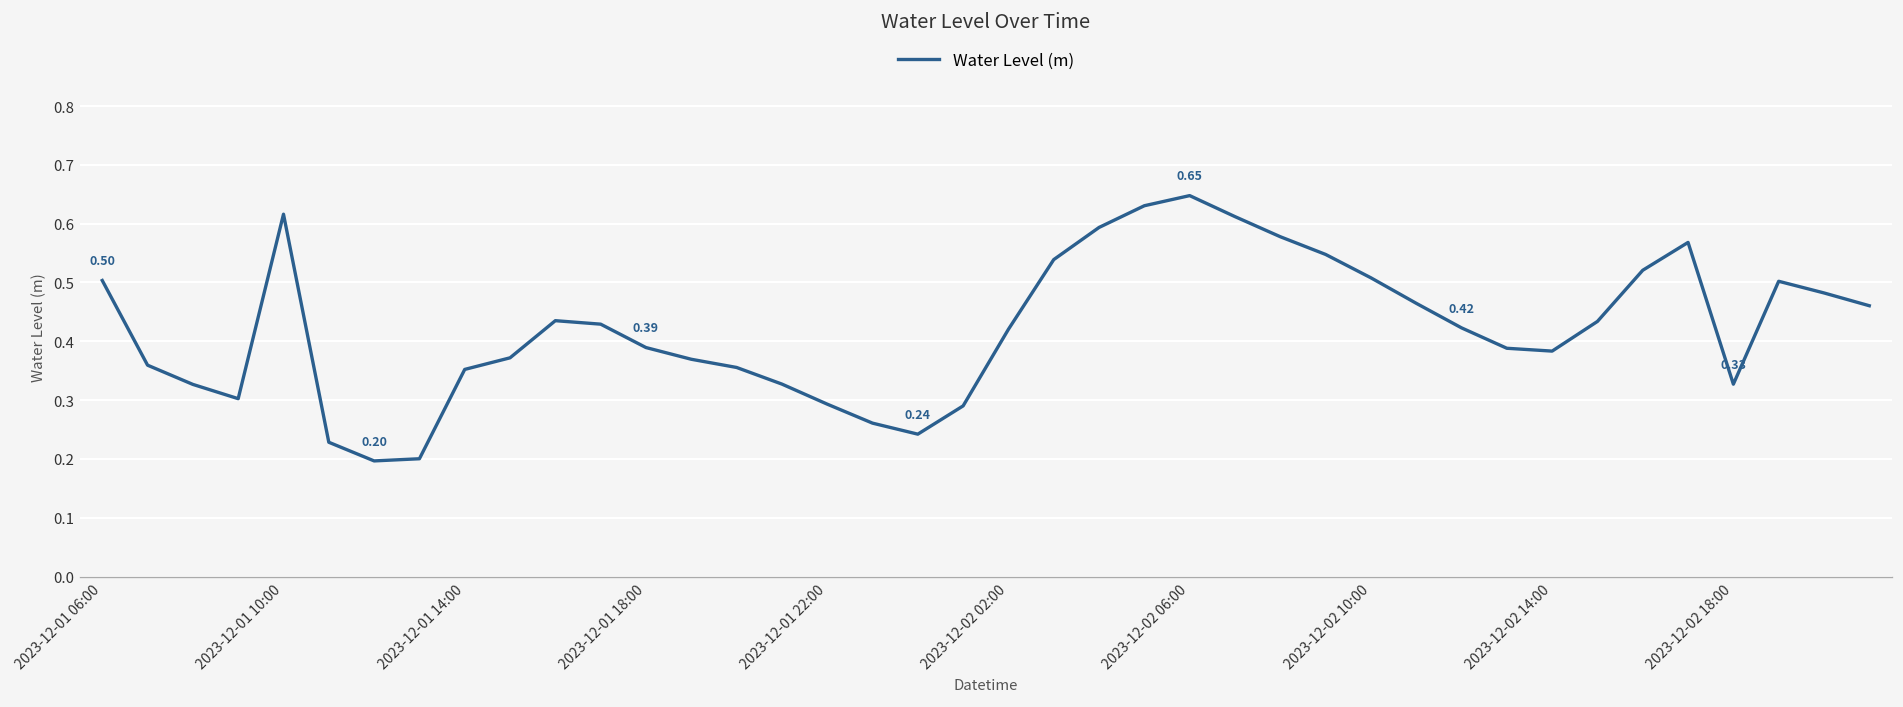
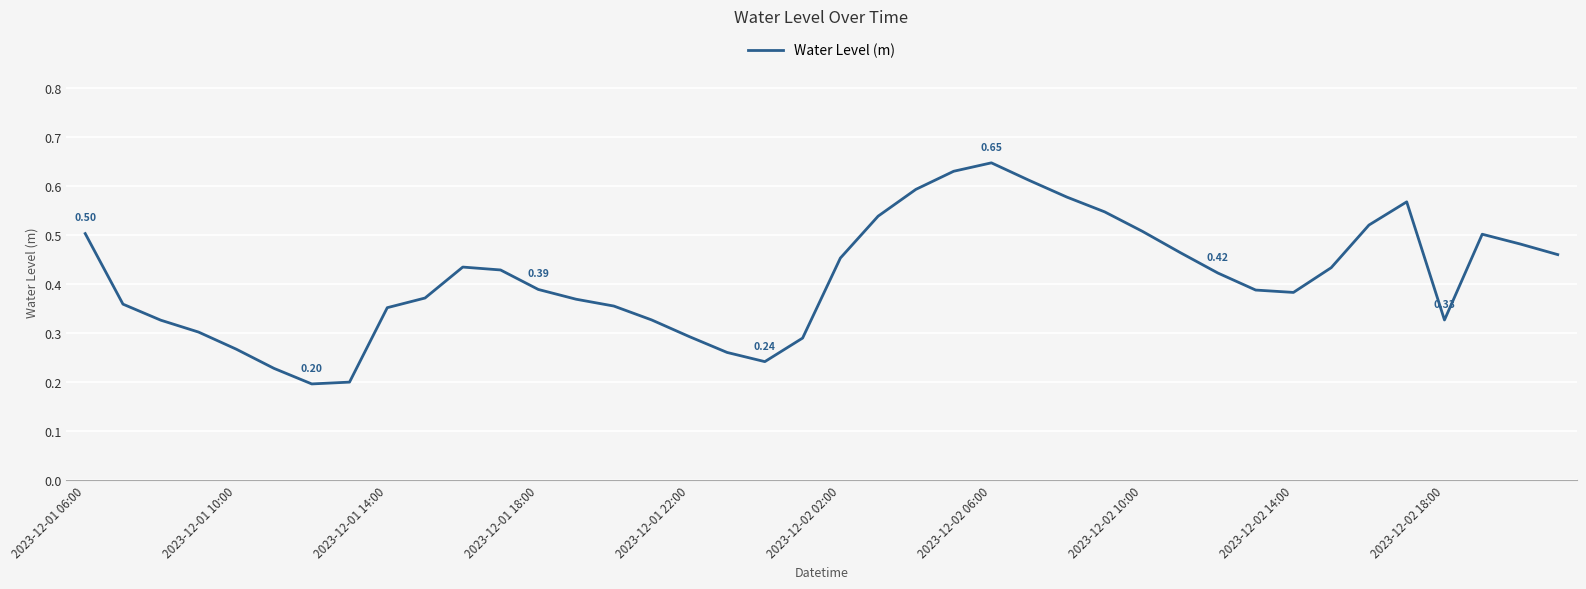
  {
-   "2023-12-01 10:00": 0.62,
+   "2023-12-01 10:00": 0.27,
    "2023-12-01 14:00": 0.35,
    "2023-12-01 22:00": 0.29,
-   "2023-12-02 02:00": 0.42,
+   "2023-12-02 02:00": 0.45,
    "2023-12-02 10:00": 0.51,
    "2023-12-02 14:00": 0.38
  }
